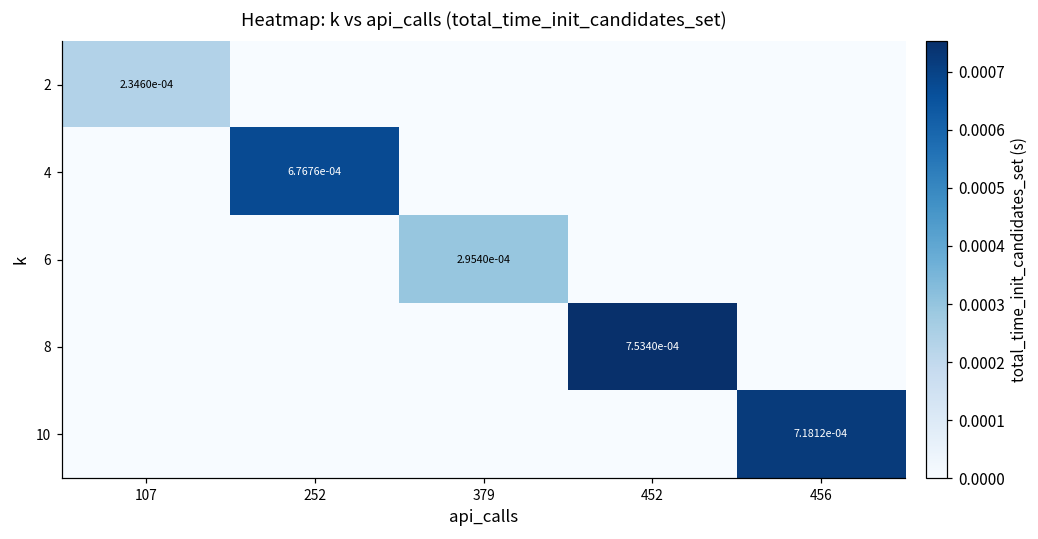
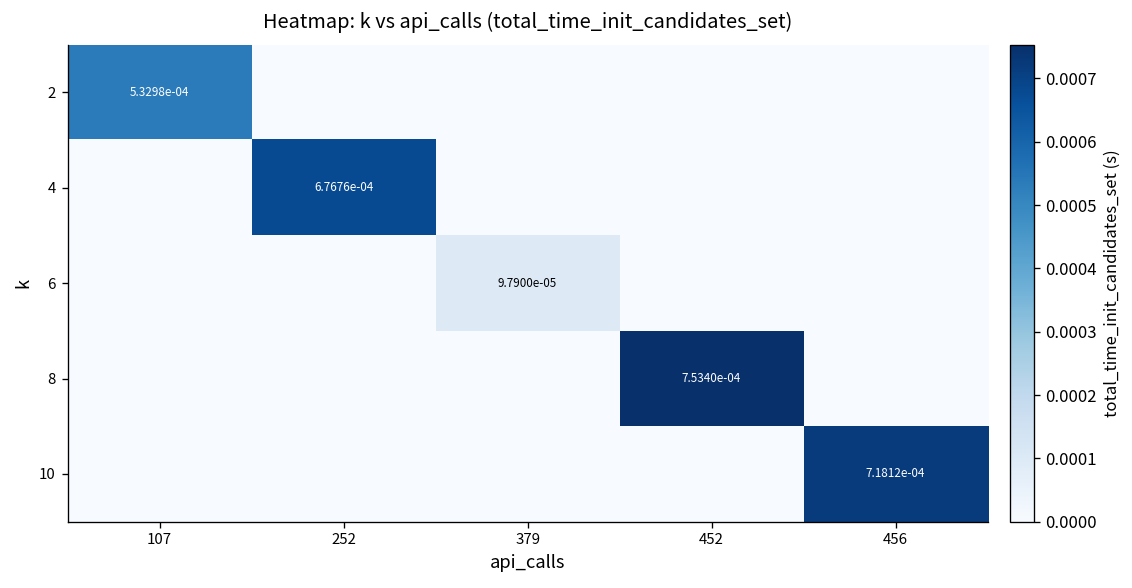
  {
    "2": {
-     "107": "2.3460e-04"
+     "107": "5.3298e-04"
    },
    "4": {
      "252": "6.7676e-04"
    },
    "6": {
-     "379": "2.9540e-04"
+     "379": "9.7900e-05"
    },
    "8": {
      "452": "7.5340e-04"
    },
    "10": {
      "456": "7.1812e-04"
    }
  }
